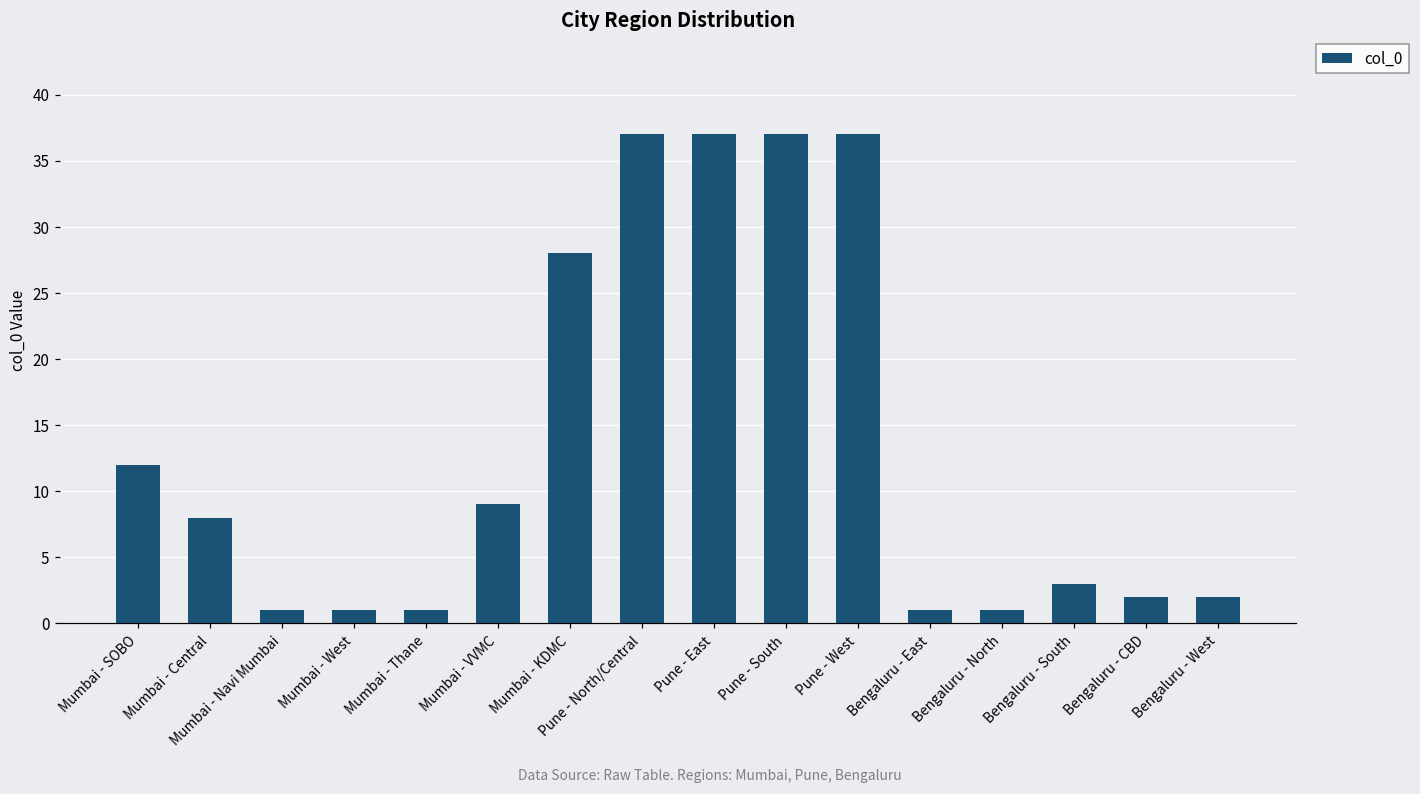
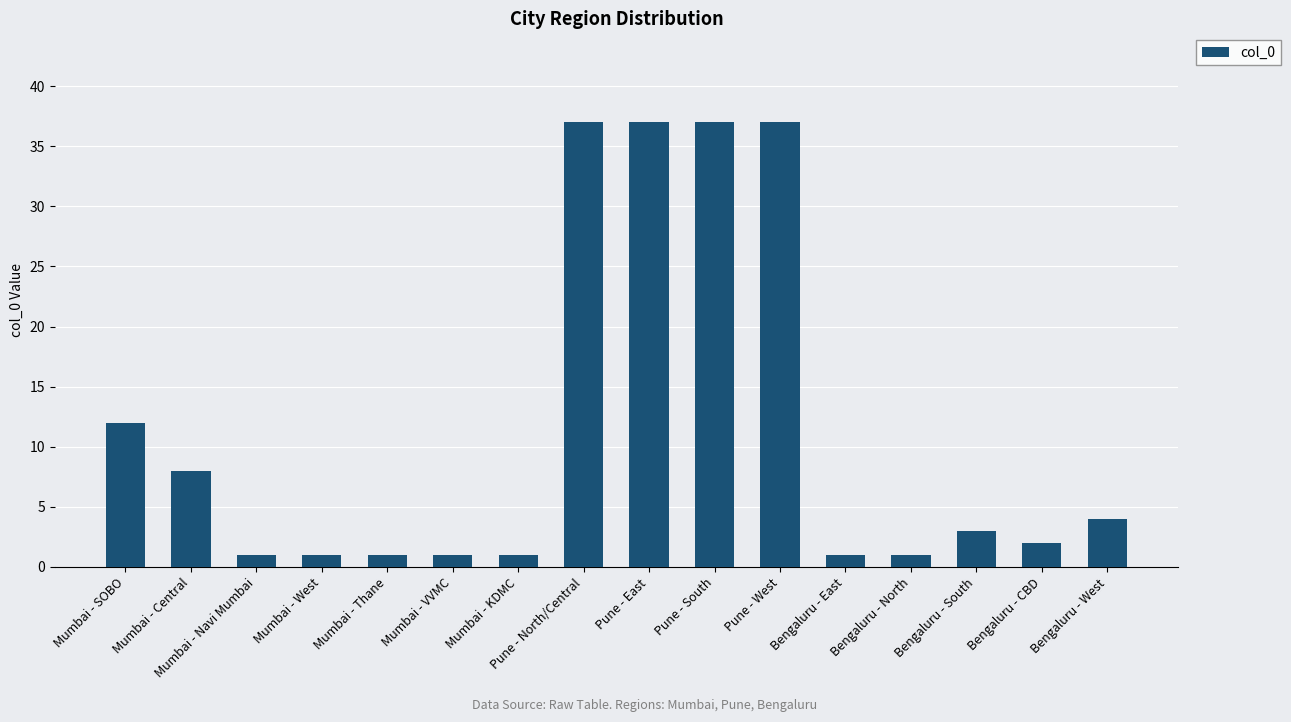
  {
    "Mumbai - SOBO": 12,
    "Mumbai - Central": 8,
    "Mumbai - Navi Mumbai": 1,
    "Mumbai - West": 1,
    "Mumbai - Thane": 1,
-   "Mumbai - VVMC": 9,
-   "Mumbai - KDMC": 28,
+   "Mumbai - VVMC": 1,
+   "Mumbai - KDMC": 1,
    "Pune - North/Central": 37,
    "Pune - East": 37,
    "Pune - South": 37,
    "Pune - West": 37,
    "Bengaluru - East": 1,
    "Bengaluru - North": 1,
    "Bengaluru - South": 3,
    "Bengaluru - CBD": 2,
-   "Bengaluru - West": 2
+   "Bengaluru - West": 4
  }
